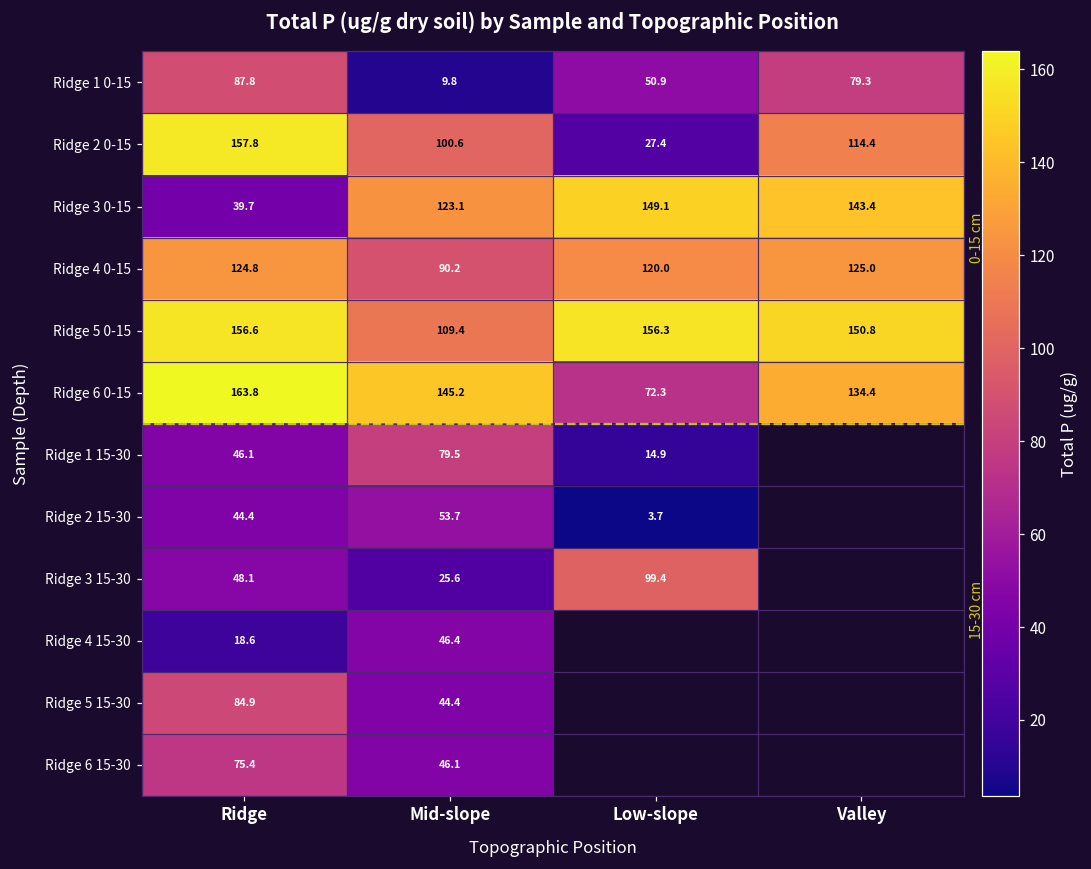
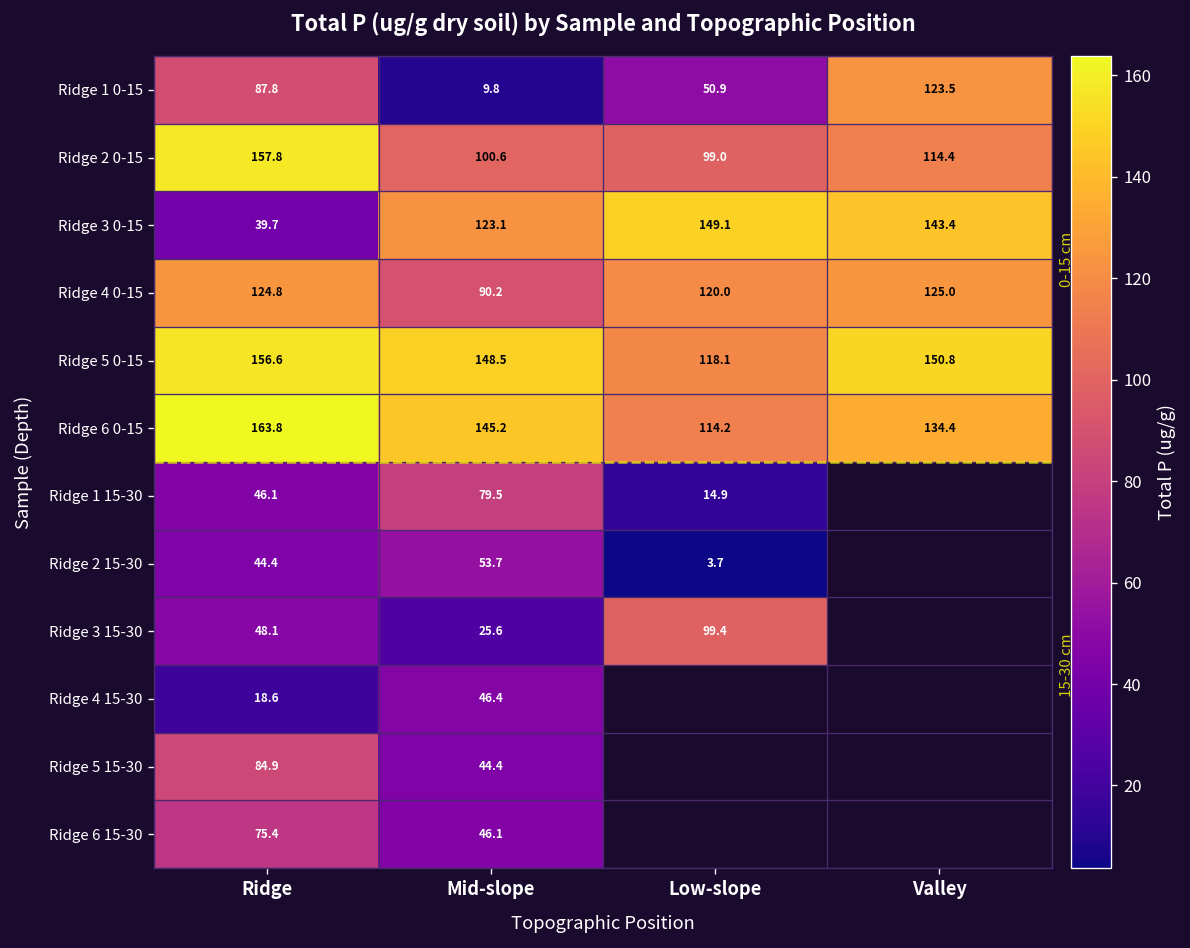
  {
    "Ridge 1 0-15": {
      "Ridge": 87.8,
      "Mid-slope": 9.8,
      "Low-slope": 50.9,
-     "Valley": 79.3
+     "Valley": 123.5
    },
    "Ridge 2 0-15": {
      "Ridge": 157.8,
      "Mid-slope": 100.6,
-     "Low-slope": 27.4,
+     "Low-slope": 99.0,
      "Valley": 114.4
    },
    "Ridge 3 0-15": {
      "Ridge": 39.7,
      "Mid-slope": 123.1,
      "Low-slope": 149.1,
      "Valley": 143.4
    },
    "Ridge 4 0-15": {
      "Ridge": 124.8,
      "Mid-slope": 90.2,
      "Low-slope": 120.0,
      "Valley": 125.0
    },
    "Ridge 5 0-15": {
      "Ridge": 156.6,
-     "Mid-slope": 109.4,
-     "Low-slope": 156.3,
+     "Mid-slope": 148.5,
+     "Low-slope": 118.1,
      "Valley": 150.8
    },
    "Ridge 6 0-15": {
      "Ridge": 163.8,
      "Mid-slope": 145.2,
-     "Low-slope": 72.3,
+     "Low-slope": 114.2,
      "Valley": 134.4
    },
    "Ridge 1 15-30": {
      "Ridge": 46.1,
      "Mid-slope": 79.5,
      "Low-slope": 14.9
    },
    "Ridge 2 15-30": {
      "Ridge": 44.4,
      "Mid-slope": 53.7,
      "Low-slope": 3.7
    },
    "Ridge 3 15-30": {
      "Ridge": 48.1,
      "Mid-slope": 25.6,
      "Low-slope": 99.4
    },
    "Ridge 4 15-30": {
      "Ridge": 18.6,
      "Mid-slope": 46.4
    },
    "Ridge 5 15-30": {
      "Ridge": 84.9,
      "Mid-slope": 44.4
    },
    "Ridge 6 15-30": {
      "Ridge": 75.4,
      "Mid-slope": 46.1
    }
  }
